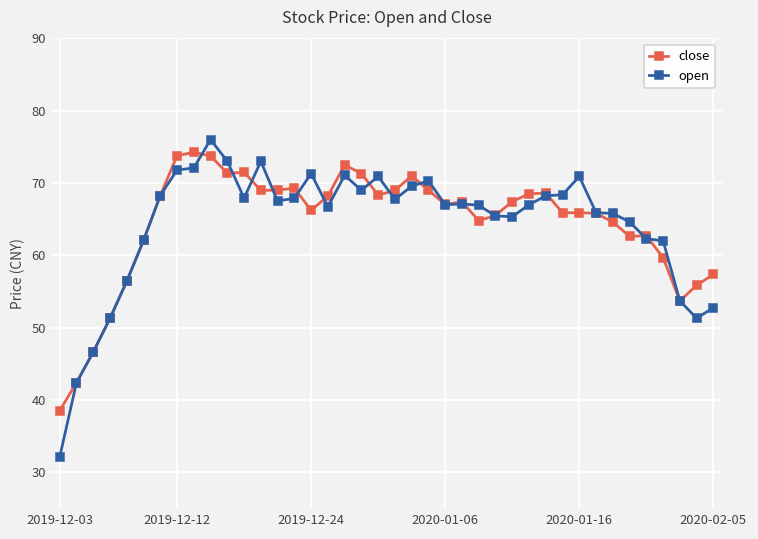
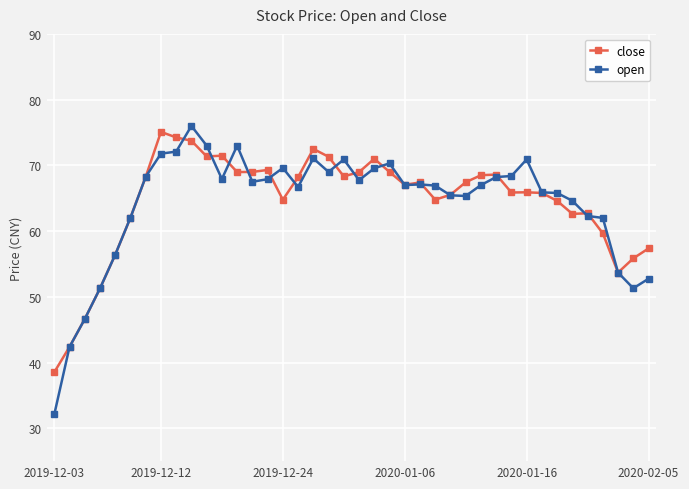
  {
    "close": {
      "2019-12-03": 39,
-     "2019-12-12": 74,
-     "2019-12-24": 66,
+     "2019-12-12": 75,
+     "2019-12-24": 65,
      "2020-01-16": 66,
      "2020-02-05": 57
    },
    "open": {
      "2019-12-03": 32,
      "2019-12-12": 72,
-     "2019-12-24": 71,
+     "2019-12-24": 70,
      "2020-01-16": 71,
      "2020-02-05": 53
    }
  }
